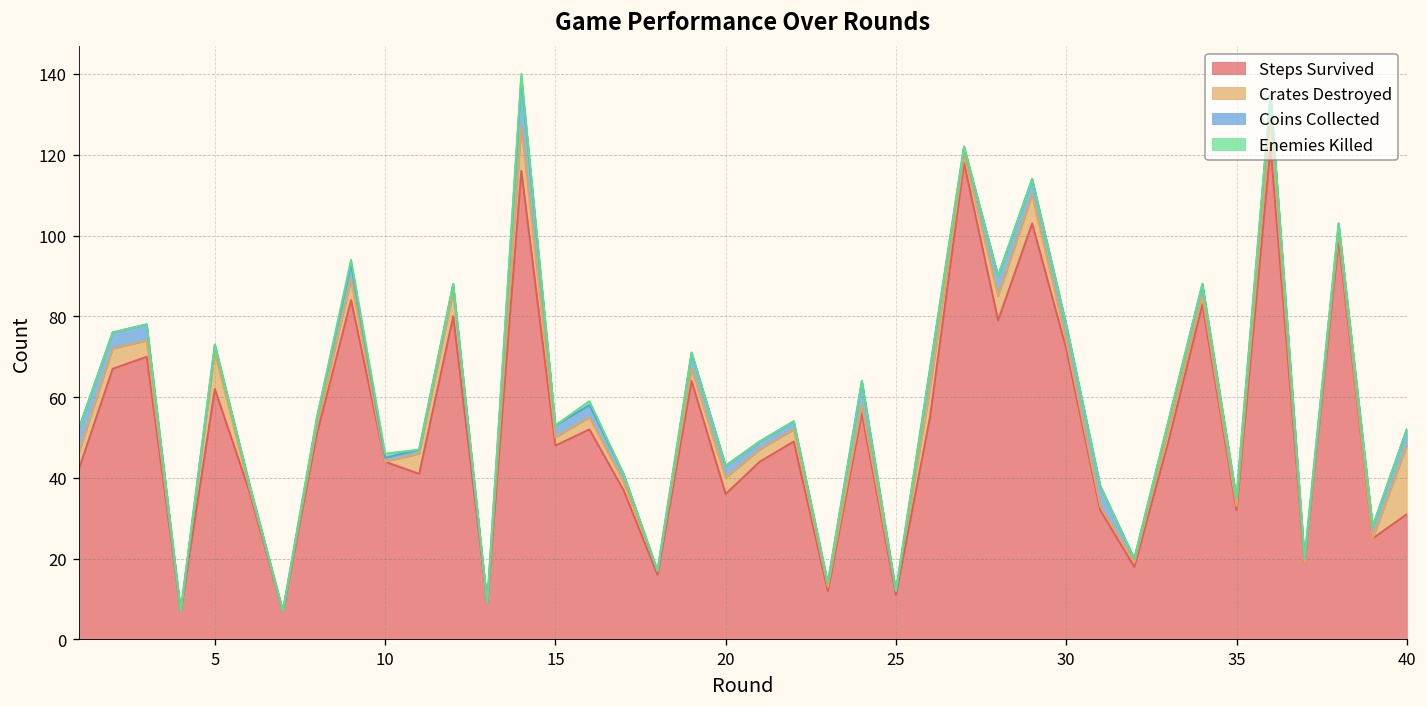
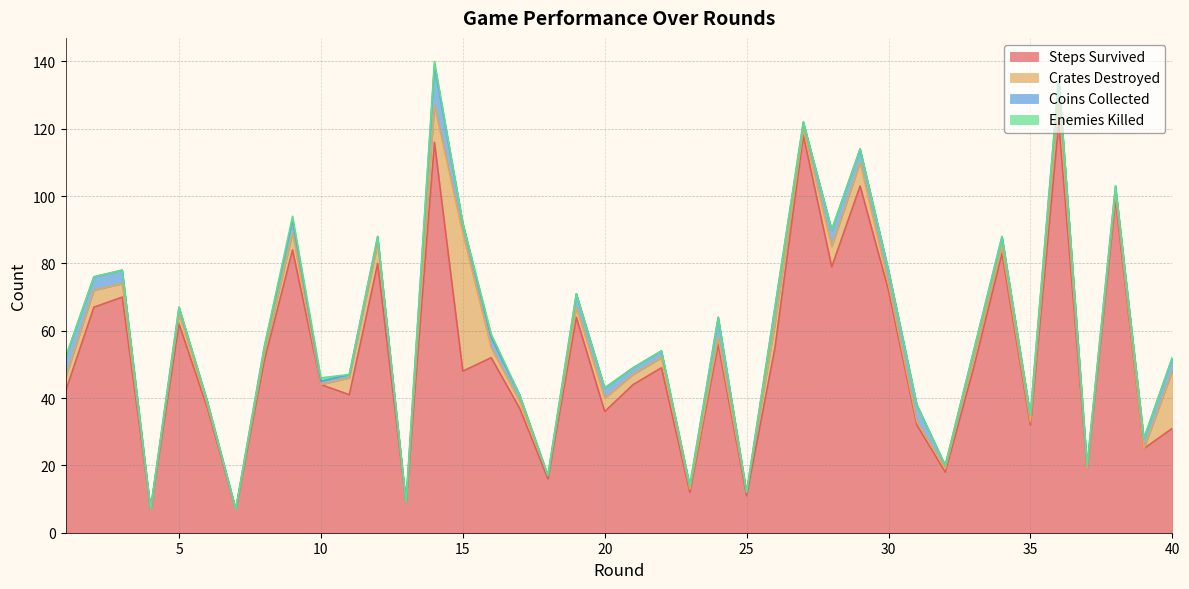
  {
    "Steps Survived": {
      "5": 62,
      "15": 48,
      "20": 36,
      "25": 11,
      "30": 72,
      "35": 32,
      "40": 31
    },
    "Crates Destroyed": {
-     "5": 9,
-     "15": 2,
+     "5": 3,
+     "15": 41,
      "20": 4,
      "30": 2,
      "35": 1,
      "40": 17
    },
    "Coins Collected": {
      "10": 1
    },
    "Enemies Killed": {
      "10": 1
    }
  }
